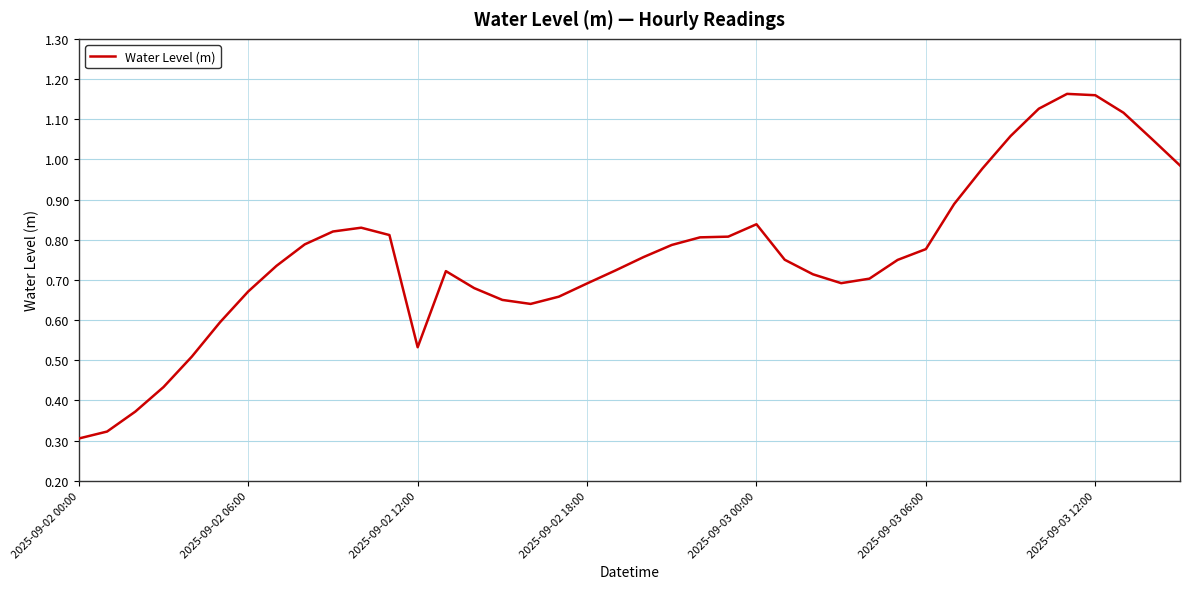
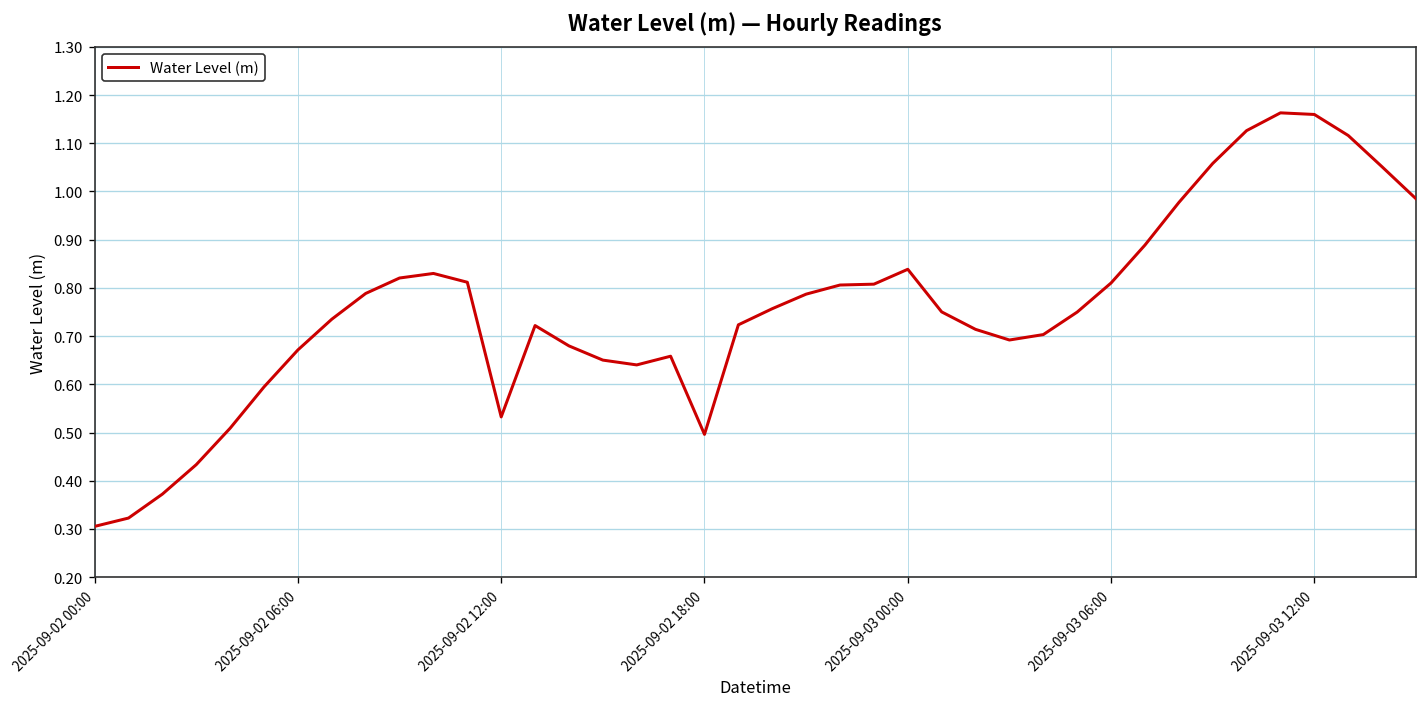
  {
    "2025-09-02 00:00": 0.31,
    "2025-09-02 06:00": 0.67,
    "2025-09-02 12:00": 0.53,
-   "2025-09-02 18:00": 0.69,
+   "2025-09-02 18:00": 0.50,
    "2025-09-03 00:00": 0.84,
-   "2025-09-03 06:00": 0.78,
+   "2025-09-03 06:00": 0.81,
    "2025-09-03 12:00": 1.16
  }
